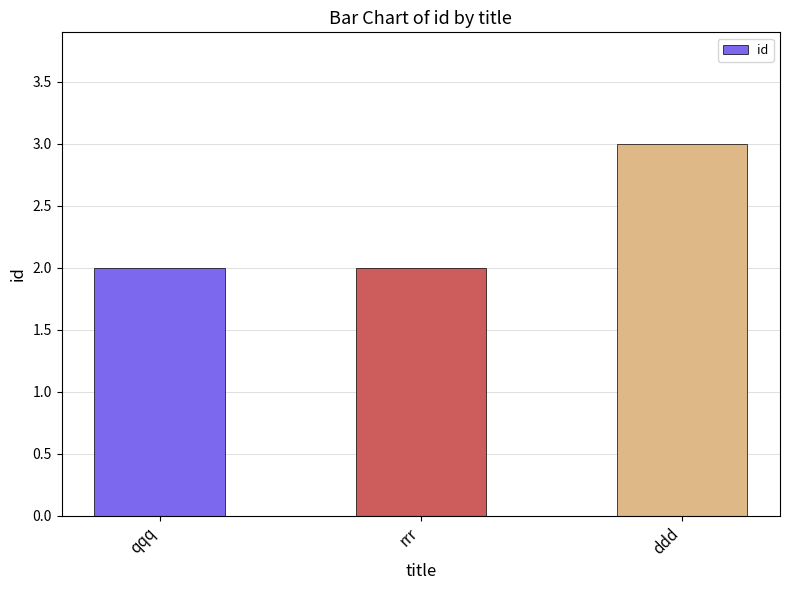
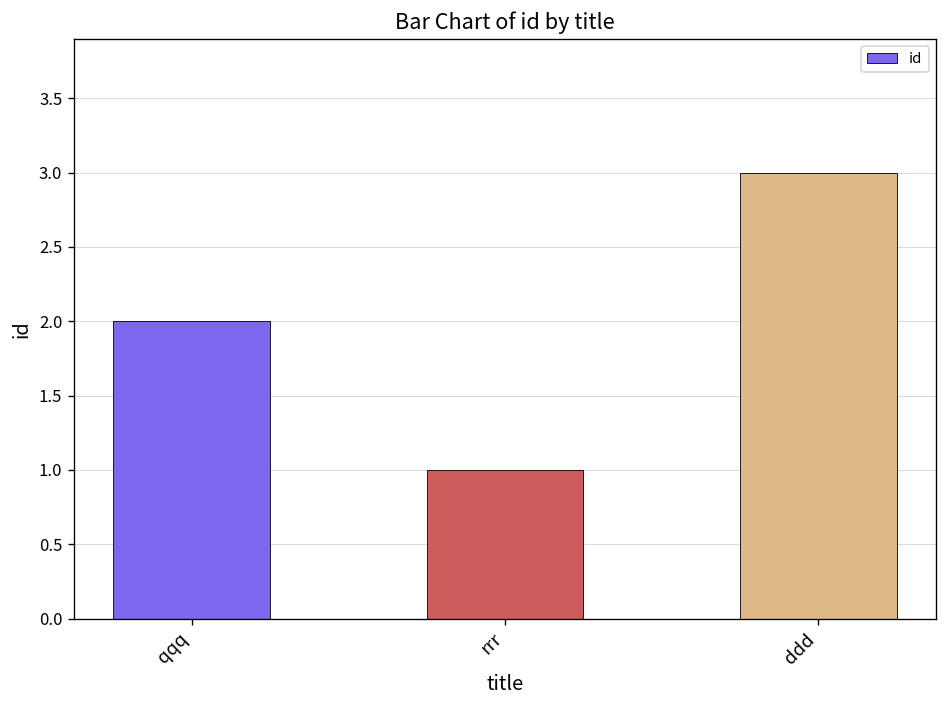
  {
    "qqq": 2,
-   "rrr": 2,
+   "rrr": 1,
    "ddd": 3
  }
